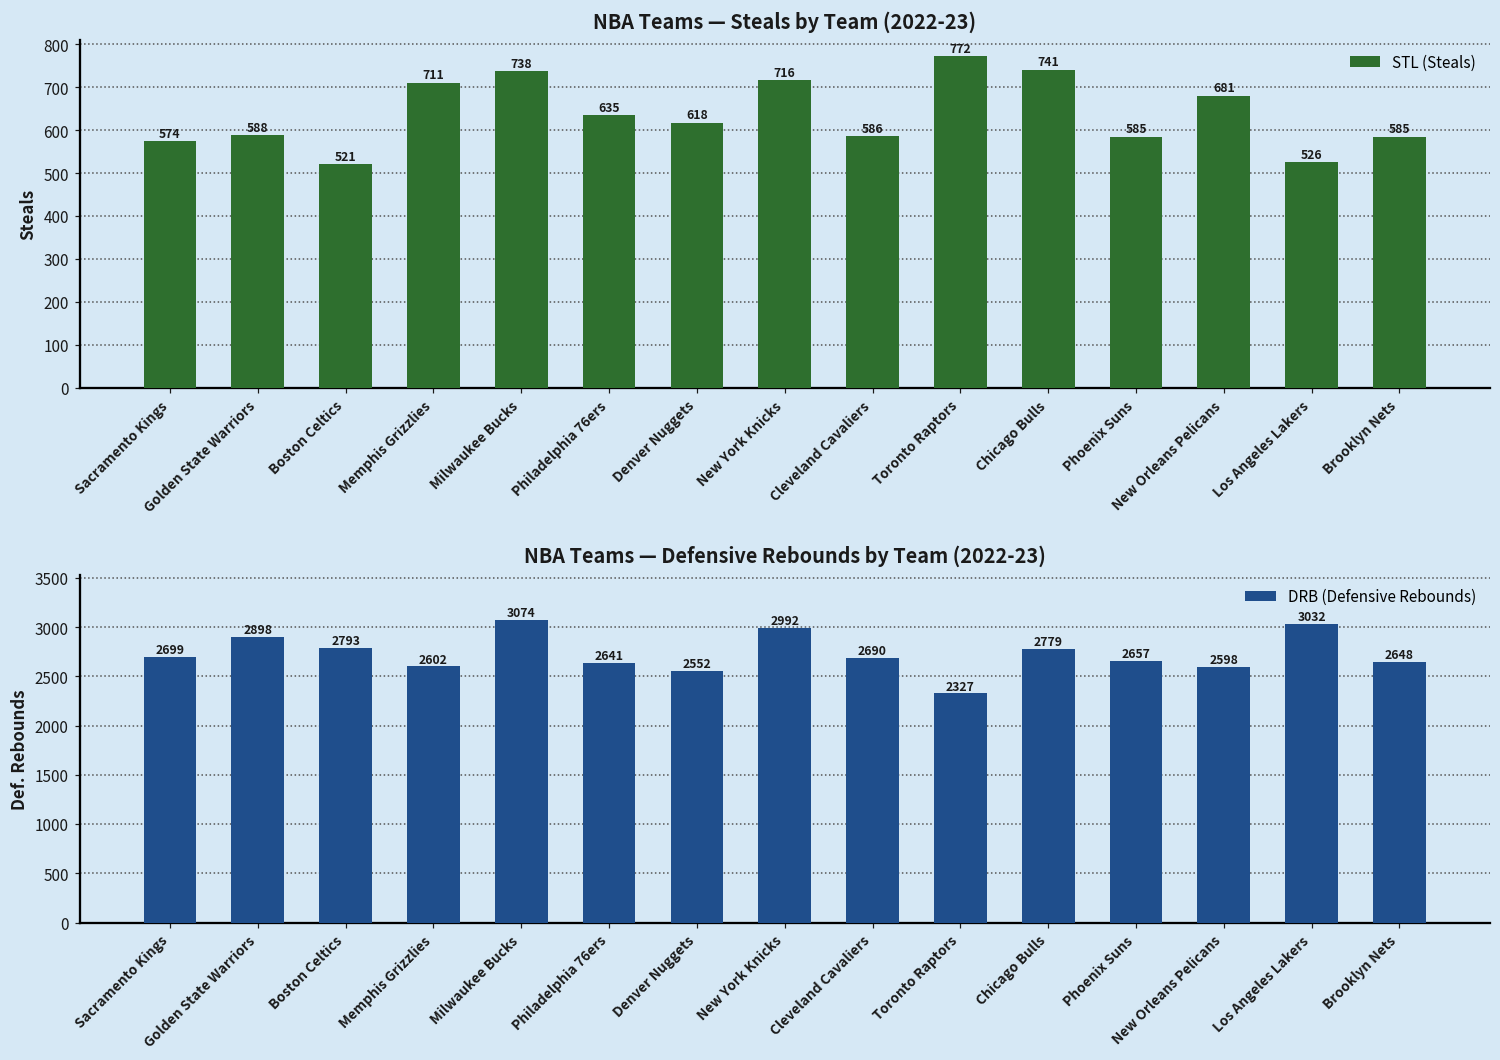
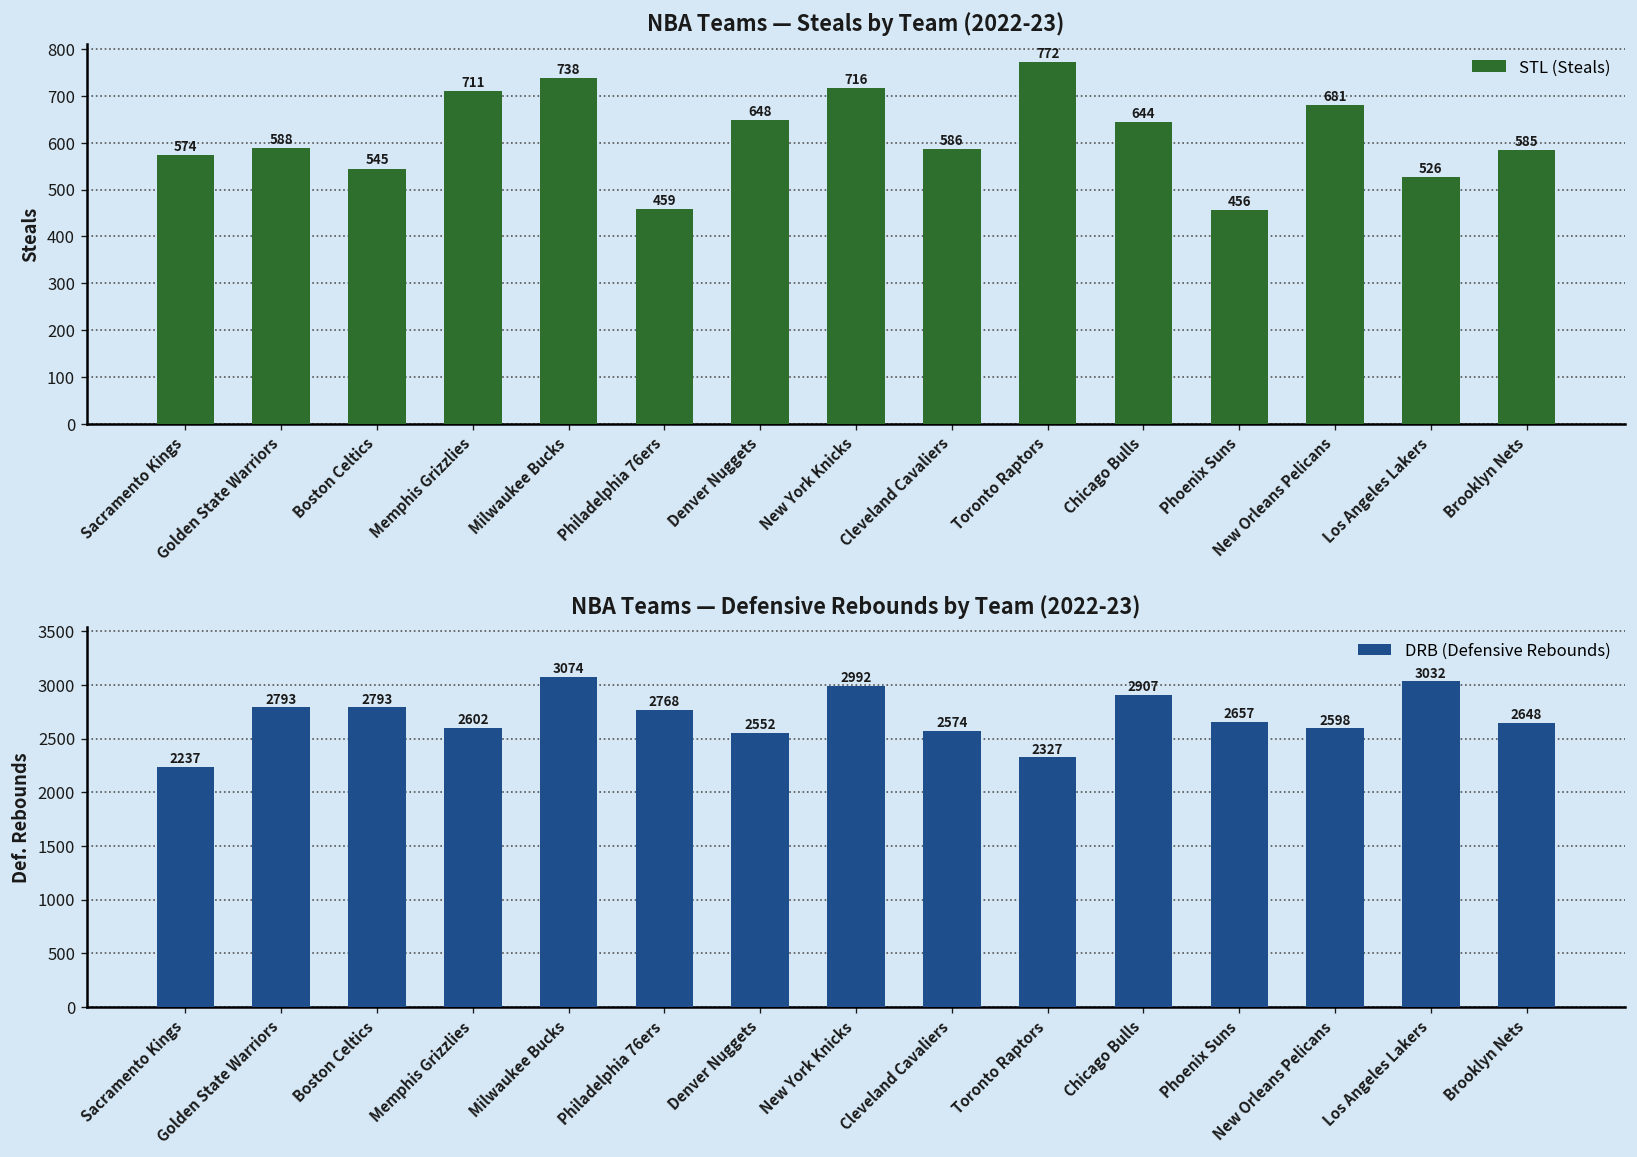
  {
    "NBA Teams — Steals by Team (2022-23)": {
      "Sacramento Kings": 574,
      "Golden State Warriors": 588,
-     "Boston Celtics": 521,
+     "Boston Celtics": 545,
      "Memphis Grizzlies": 711,
      "Milwaukee Bucks": 738,
-     "Philadelphia 76ers": 635,
-     "Denver Nuggets": 618,
+     "Philadelphia 76ers": 459,
+     "Denver Nuggets": 648,
      "New York Knicks": 716,
      "Cleveland Cavaliers": 586,
      "Toronto Raptors": 772,
-     "Chicago Bulls": 741,
-     "Phoenix Suns": 585,
+     "Chicago Bulls": 644,
+     "Phoenix Suns": 456,
      "New Orleans Pelicans": 681,
      "Los Angeles Lakers": 526,
      "Brooklyn Nets": 585
    },
    "NBA Teams — Defensive Rebounds by Team (2022-23)": {
-     "Sacramento Kings": 2699,
-     "Golden State Warriors": 2898,
+     "Sacramento Kings": 2237,
+     "Golden State Warriors": 2793,
      "Boston Celtics": 2793,
      "Memphis Grizzlies": 2602,
      "Milwaukee Bucks": 3074,
-     "Philadelphia 76ers": 2641,
+     "Philadelphia 76ers": 2768,
      "Denver Nuggets": 2552,
      "New York Knicks": 2992,
-     "Cleveland Cavaliers": 2690,
+     "Cleveland Cavaliers": 2574,
      "Toronto Raptors": 2327,
-     "Chicago Bulls": 2779,
+     "Chicago Bulls": 2907,
      "Phoenix Suns": 2657,
      "New Orleans Pelicans": 2598,
      "Los Angeles Lakers": 3032,
      "Brooklyn Nets": 2648
    }
  }
